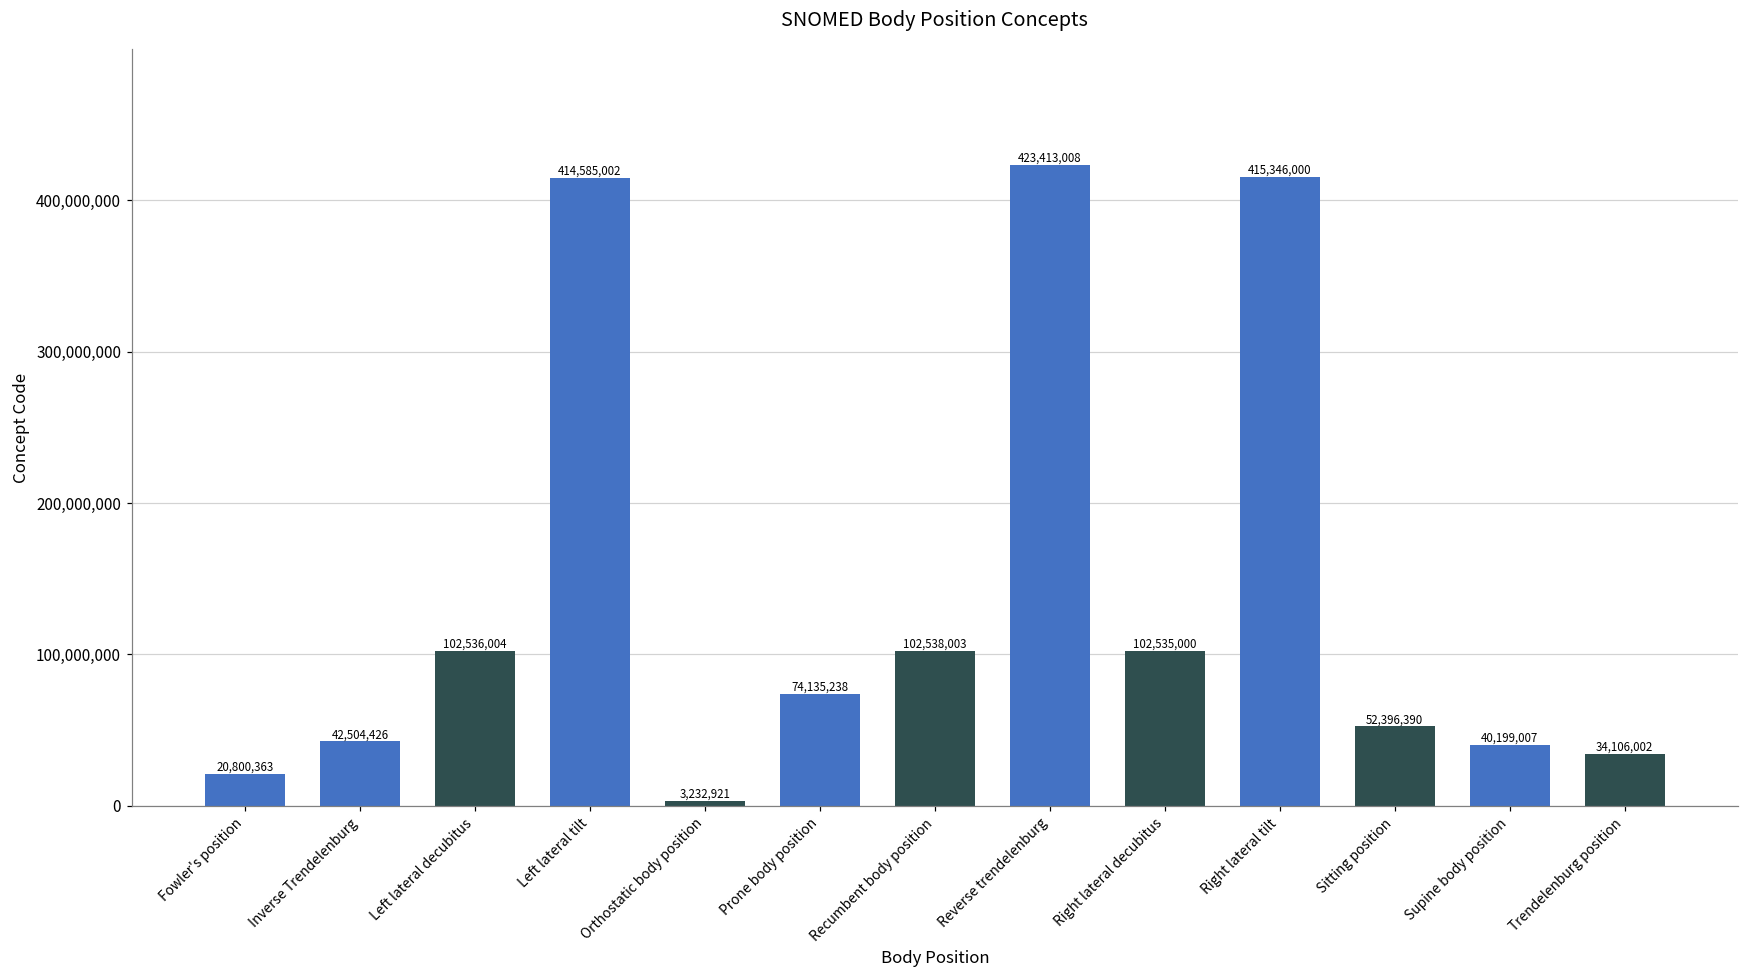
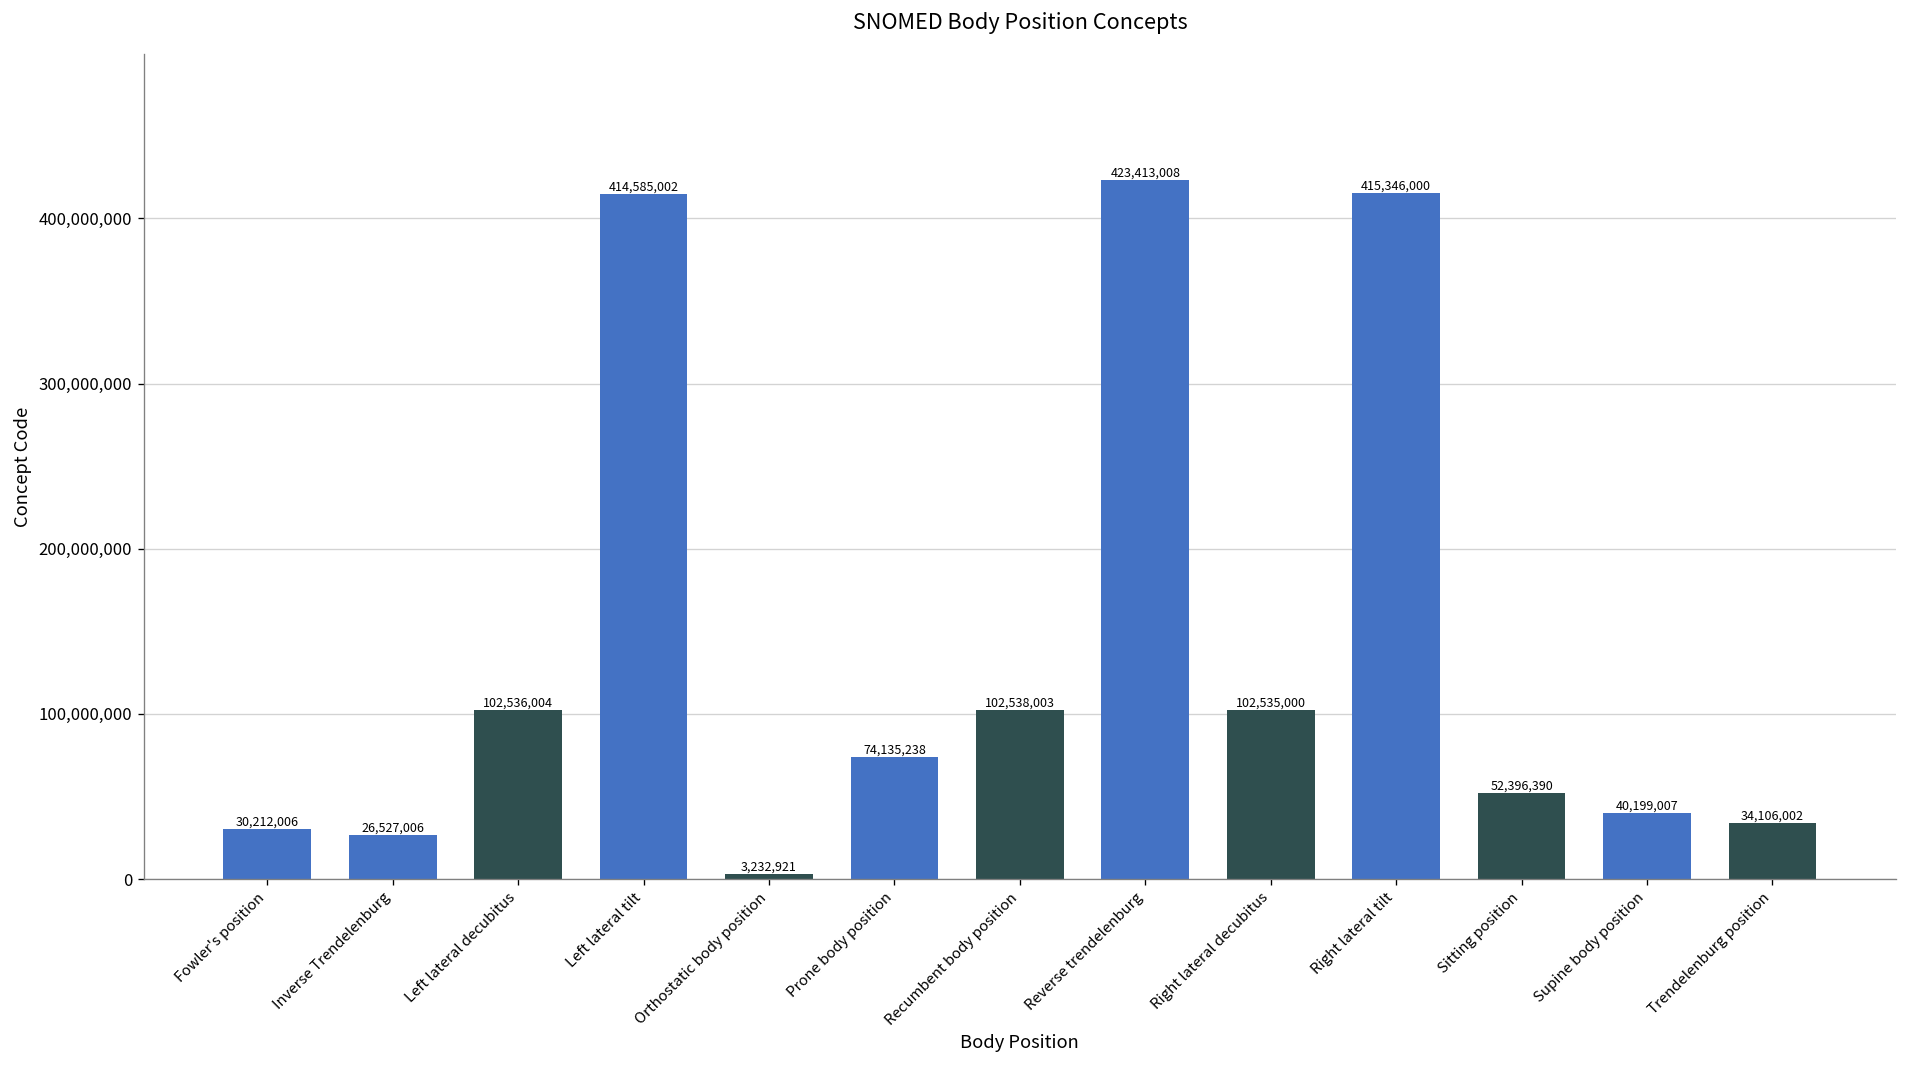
  {
-   "Fowler's position": "20,800,363",
-   "Inverse Trendelenburg": "42,504,426",
+   "Fowler's position": "30,212,006",
+   "Inverse Trendelenburg": "26,527,006",
    "Left lateral decubitus": "102,536,004",
    "Left lateral tilt": "414,585,002",
    "Orthostatic body position": "3,232,921",
    "Prone body position": "74,135,238",
    "Recumbent body position": "102,538,003",
    "Reverse trendelenburg": "423,413,008",
    "Right lateral decubitus": "102,535,000",
    "Right lateral tilt": "415,346,000",
    "Sitting position": "52,396,390",
    "Supine body position": "40,199,007",
    "Trendelenburg position": "34,106,002"
  }
